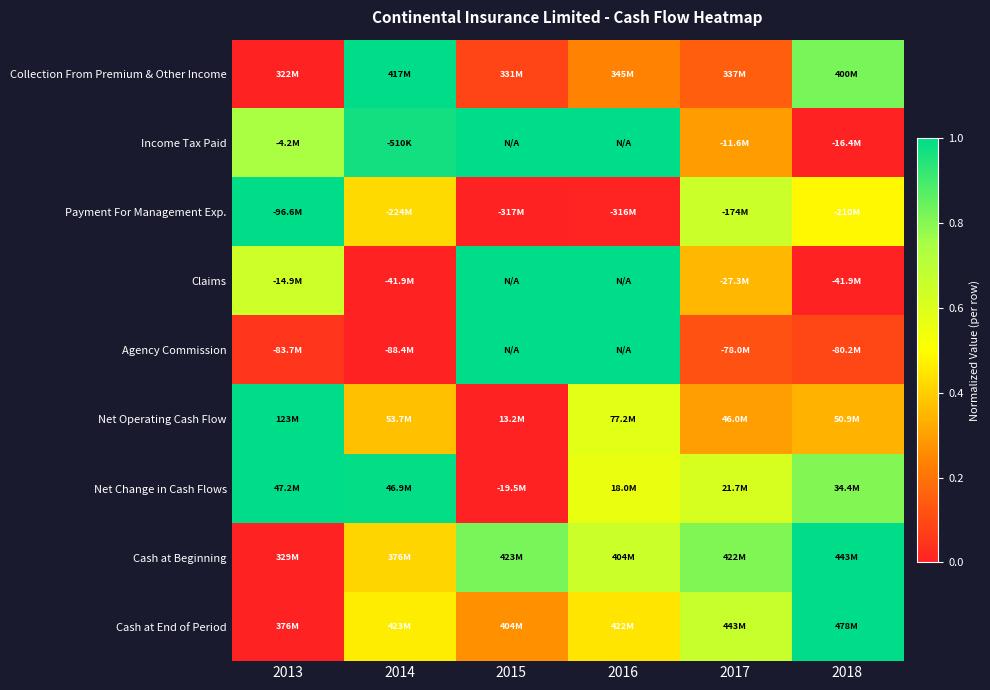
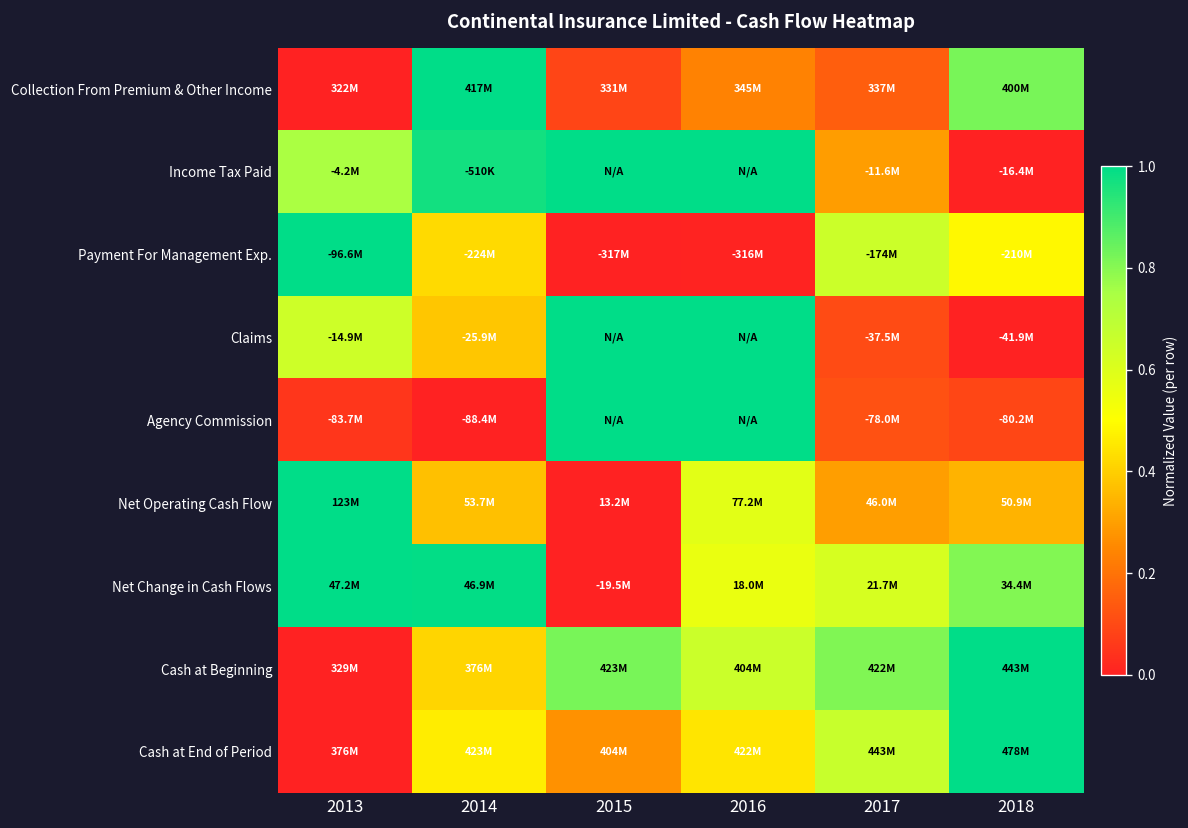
  {
    "Collection From Premium & Other Income": {
      "2013": "322M",
      "2014": "417M",
      "2015": "331M",
      "2016": "345M",
      "2017": "337M",
      "2018": "400M"
    },
    "Income Tax Paid": {
      "2013": "-4.2M",
      "2014": "-510K",
      "2017": "-11.6M",
      "2018": "-16.4M"
    },
    "Payment For Management Exp.": {
      "2013": "-96.6M",
      "2014": "-224M",
      "2015": "-317M",
      "2016": "-316M",
      "2017": "-174M",
      "2018": "-210M"
    },
    "Claims": {
      "2013": "-14.9M",
-     "2014": "-41.9M",
-     "2017": "-27.3M",
+     "2014": "-25.9M",
+     "2017": "-37.5M",
      "2018": "-41.9M"
    },
    "Agency Commission": {
      "2013": "-83.7M",
      "2014": "-88.4M",
      "2017": "-78.0M",
      "2018": "-80.2M"
    },
    "Net Operating Cash Flow": {
      "2013": "123M",
      "2014": "53.7M",
      "2015": "13.2M",
      "2016": "77.2M",
      "2017": "46.0M",
      "2018": "50.9M"
    },
    "Net Change in Cash Flows": {
      "2013": "47.2M",
      "2014": "46.9M",
      "2015": "-19.5M",
      "2016": "18.0M",
      "2017": "21.7M",
      "2018": "34.4M"
    },
    "Cash at Beginning": {
      "2013": "329M",
      "2014": "376M",
      "2015": "423M",
      "2016": "404M",
      "2017": "422M",
      "2018": "443M"
    },
    "Cash at End of Period": {
      "2013": "376M",
      "2014": "423M",
      "2015": "404M",
      "2016": "422M",
      "2017": "443M",
      "2018": "478M"
    }
  }
